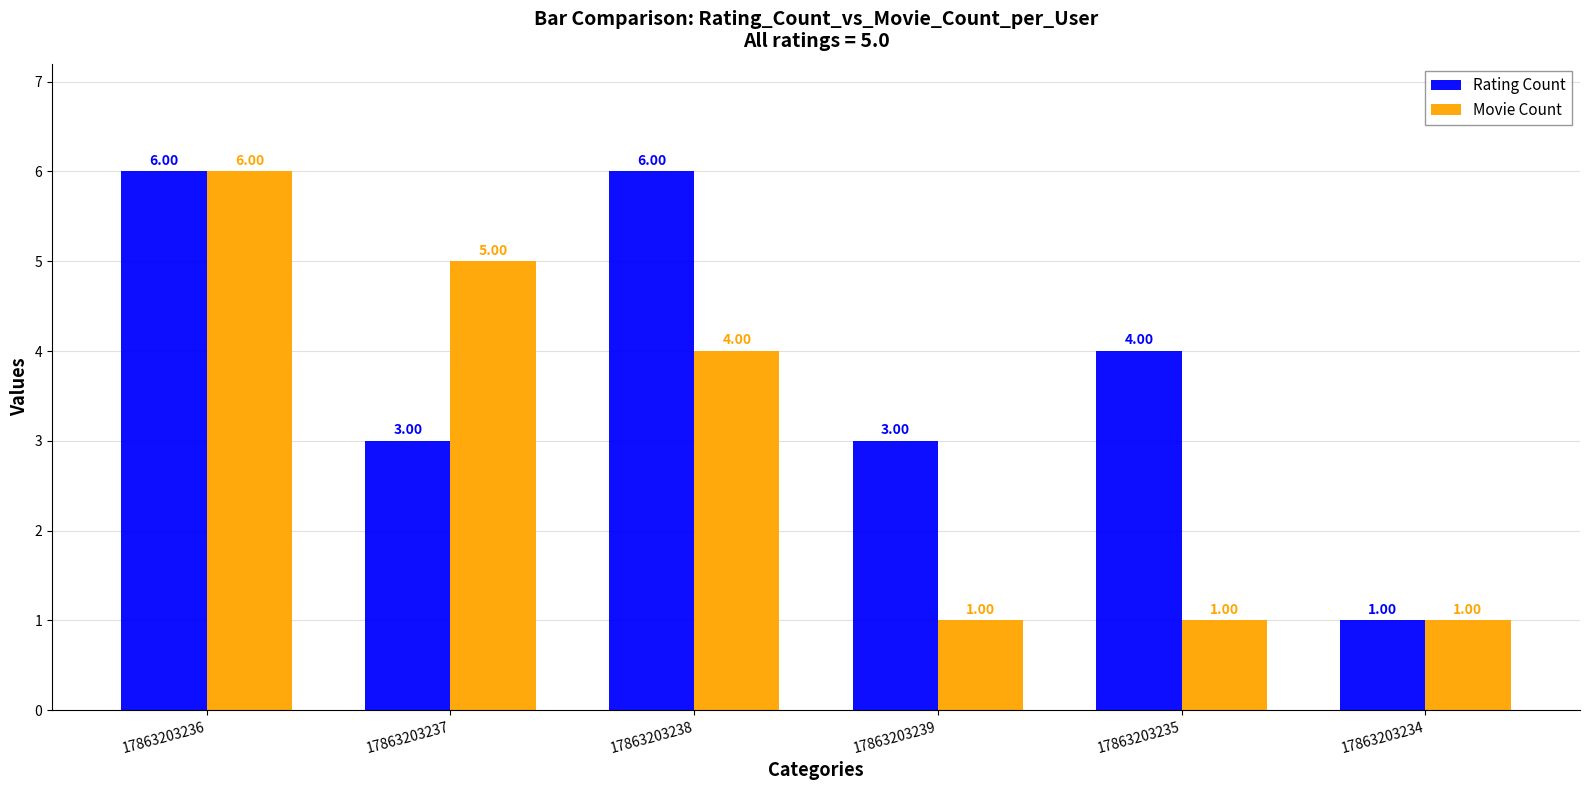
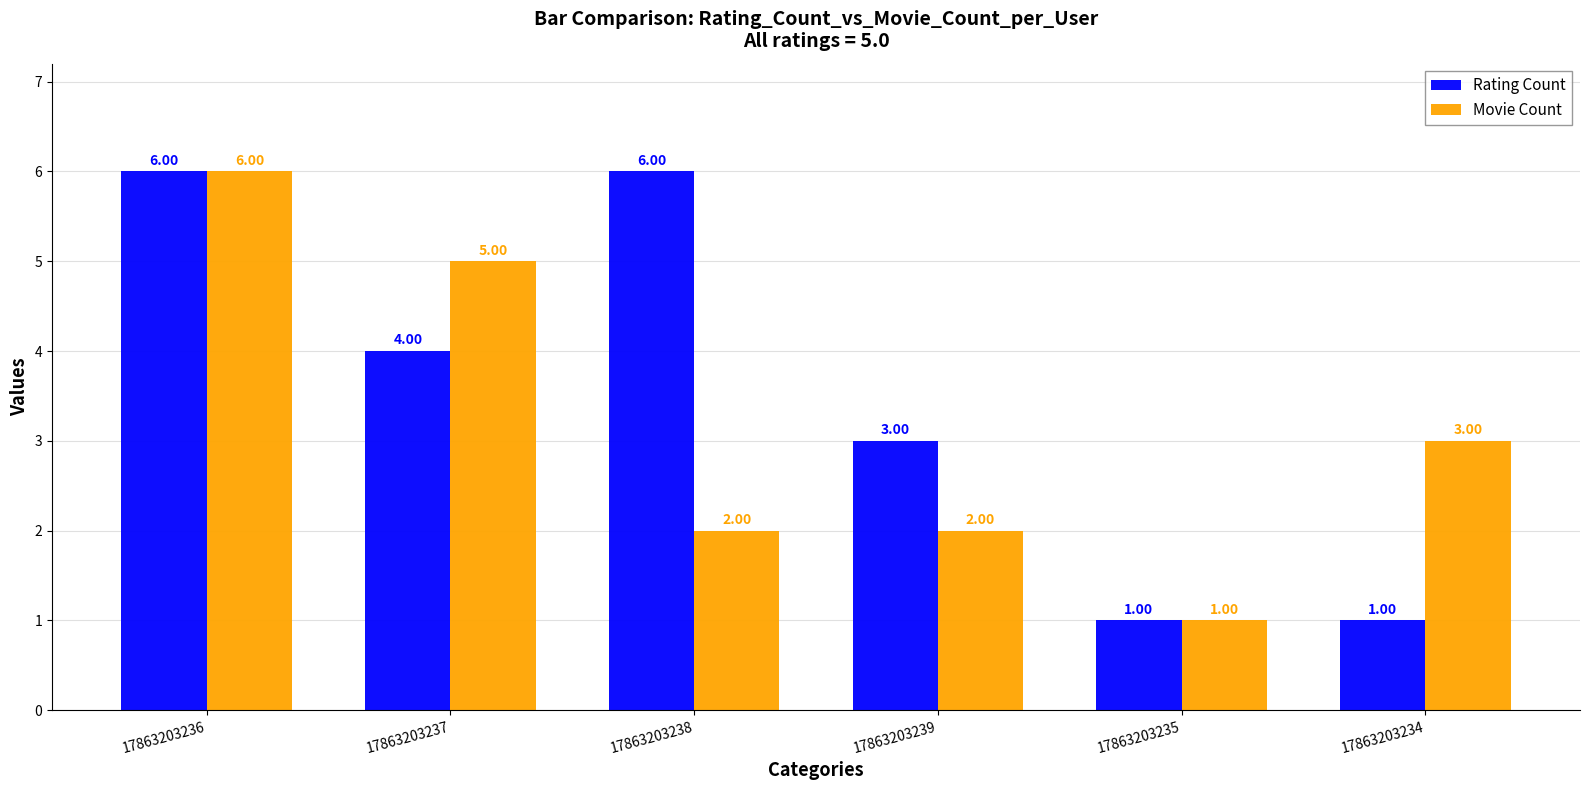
  {
    "Rating Count": {
      "17863203236": 6.00,
-     "17863203237": 3.00,
+     "17863203237": 4.00,
      "17863203238": 6.00,
      "17863203239": 3.00,
-     "17863203235": 4.00,
+     "17863203235": 1.00,
      "17863203234": 1.00
    },
    "Movie Count": {
      "17863203236": 6.00,
      "17863203237": 5.00,
-     "17863203238": 4.00,
-     "17863203239": 1.00,
+     "17863203238": 2.00,
+     "17863203239": 2.00,
      "17863203235": 1.00,
-     "17863203234": 1.00
+     "17863203234": 3.00
    }
  }
